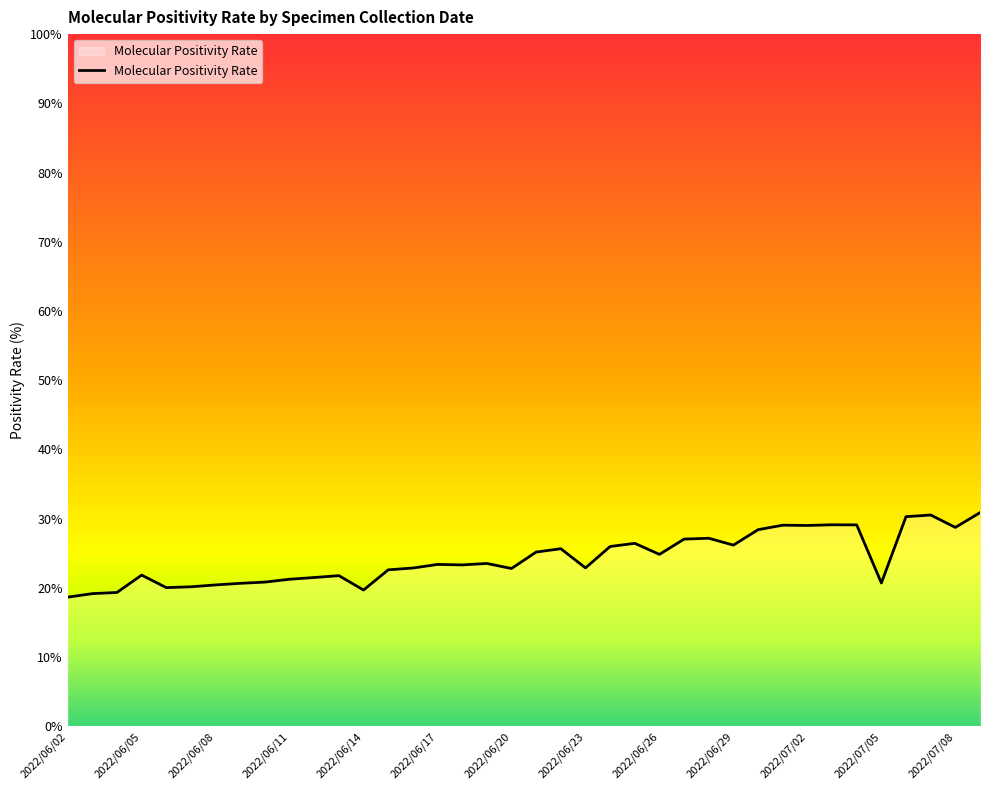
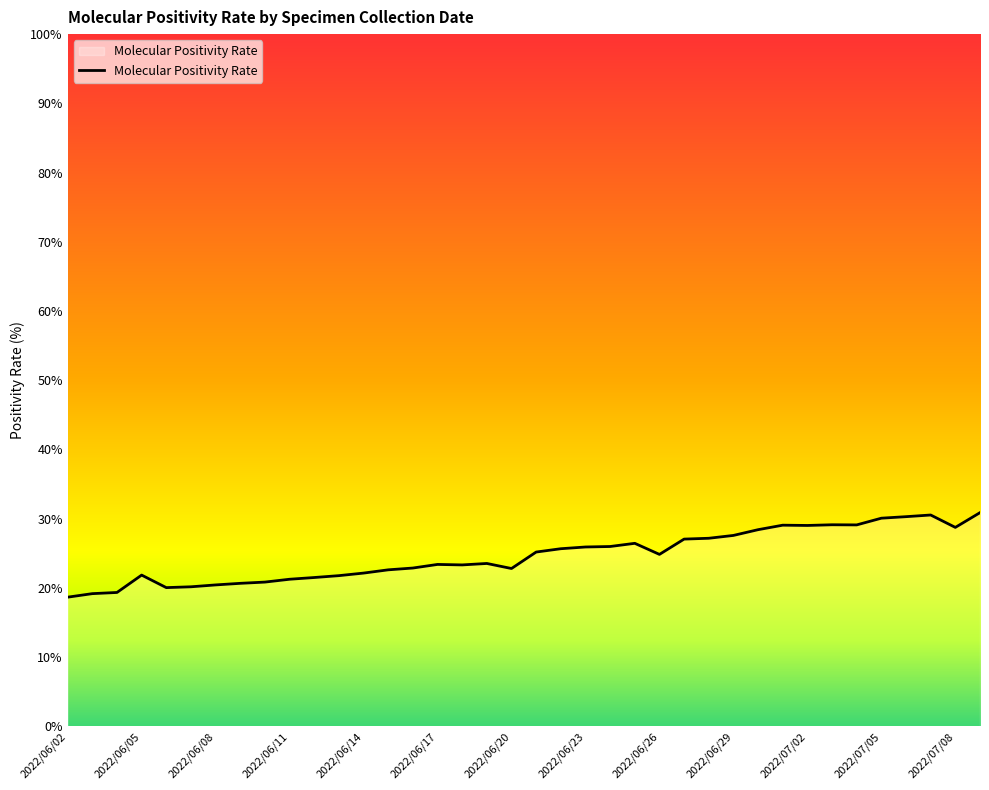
  {
    "2022/06/02": "19%",
    "2022/06/05": "22%",
    "2022/06/08": "20%",
    "2022/06/11": "21%",
-   "2022/06/14": "20%",
+   "2022/06/14": "22%",
    "2022/06/17": "23%",
    "2022/06/20": "23%",
-   "2022/06/23": "23%",
+   "2022/06/23": "26%",
    "2022/06/26": "25%",
-   "2022/06/29": "26%",
+   "2022/06/29": "28%",
    "2022/07/02": "29%",
-   "2022/07/05": "21%",
+   "2022/07/05": "30%",
    "2022/07/08": "29%"
  }
